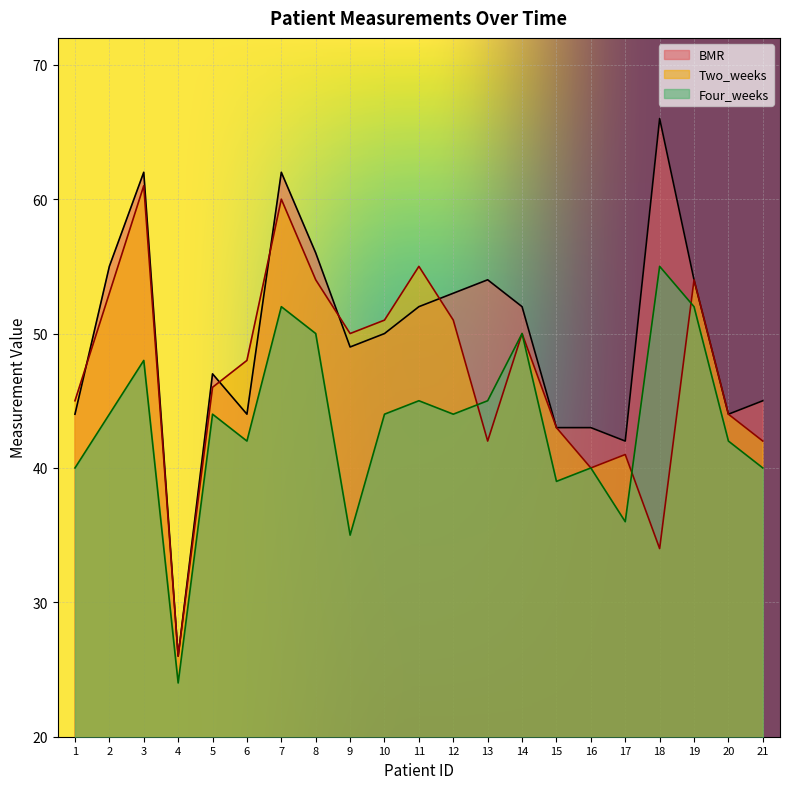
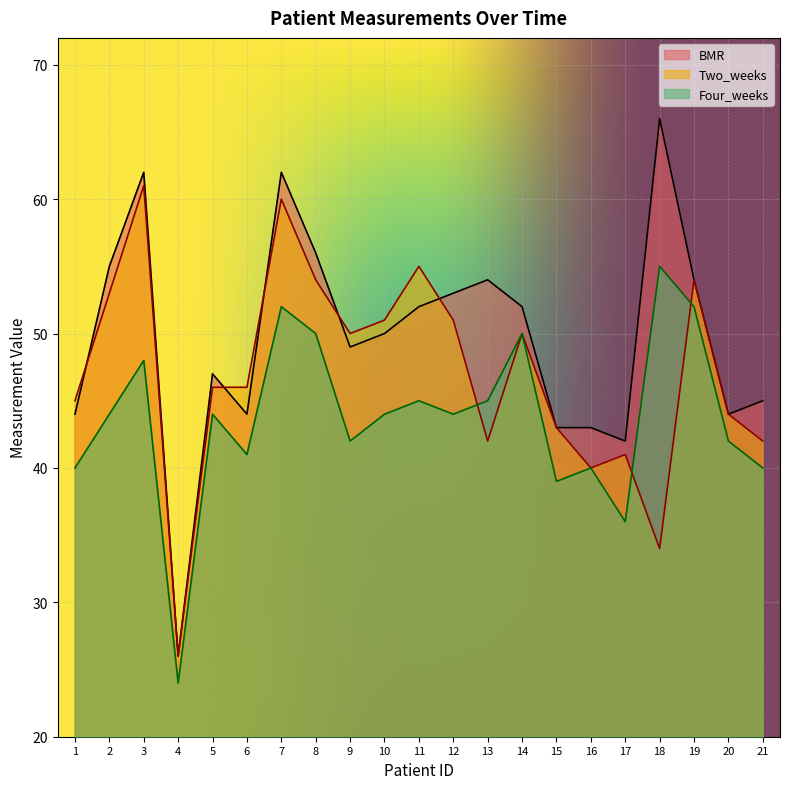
  {
    "BMR": {
      "1": 44,
      "2": 55,
      "3": 62,
      "5": 47,
      "6": 44,
      "7": 62,
      "8": 56,
      "9": 49,
      "10": 50,
      "11": 52,
      "12": 53,
      "13": 54,
      "14": 52,
      "16": 43,
      "17": 42,
      "18": 66,
      "21": 45
    },
    "Two_weeks": {
      "1": 45,
      "2": 53,
      "3": 61,
      "5": 46,
-     "6": 48,
+     "6": 46,
      "7": 60,
      "8": 54,
      "9": 50,
      "10": 51,
      "11": 55,
      "12": 51,
      "13": 42,
      "17": 41,
      "18": 34,
      "21": 42
    },
    "Four_weeks": {
      "1": 40,
      "2": 44,
      "3": 48,
      "4": 24,
      "5": 44,
-     "6": 42,
+     "6": 41,
      "7": 52,
      "8": 50,
-     "9": 35,
+     "9": 42,
      "10": 44,
      "11": 45,
      "12": 44,
      "13": 45,
      "15": 39,
      "17": 36,
      "18": 55,
      "19": 52,
      "20": 42,
      "21": 40
    }
  }
